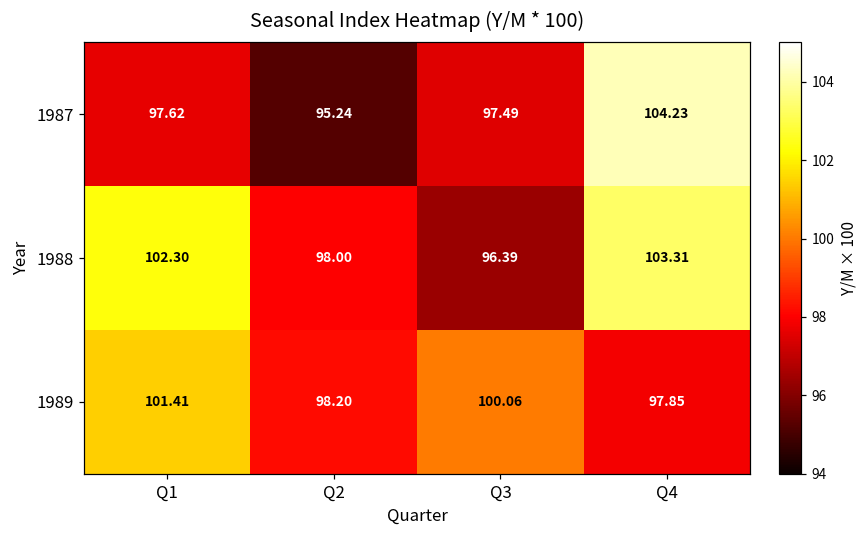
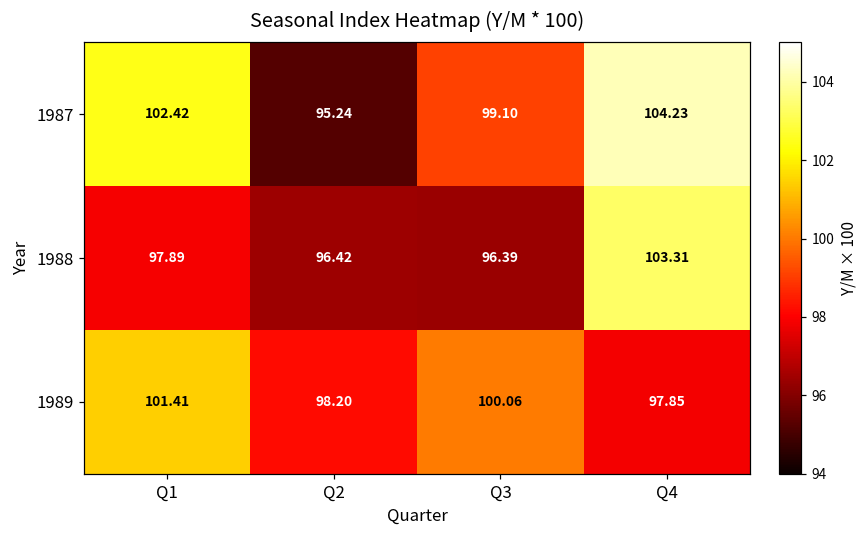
  {
    "1987": {
-     "Q1": 97.62,
+     "Q1": 102.42,
      "Q2": 95.24,
-     "Q3": 97.49,
+     "Q3": 99.10,
      "Q4": 104.23
    },
    "1988": {
-     "Q1": 102.30,
-     "Q2": 98.00,
+     "Q1": 97.89,
+     "Q2": 96.42,
      "Q3": 96.39,
      "Q4": 103.31
    },
    "1989": {
      "Q1": 101.41,
      "Q2": 98.20,
      "Q3": 100.06,
      "Q4": 97.85
    }
  }
